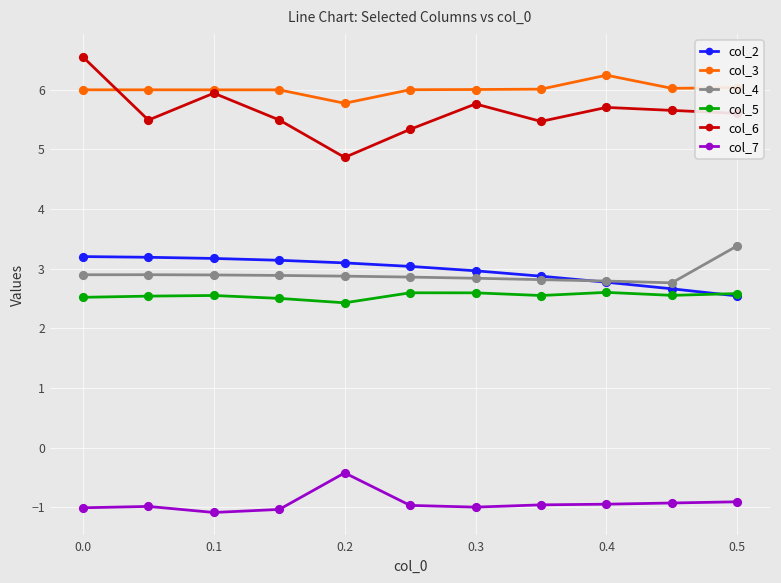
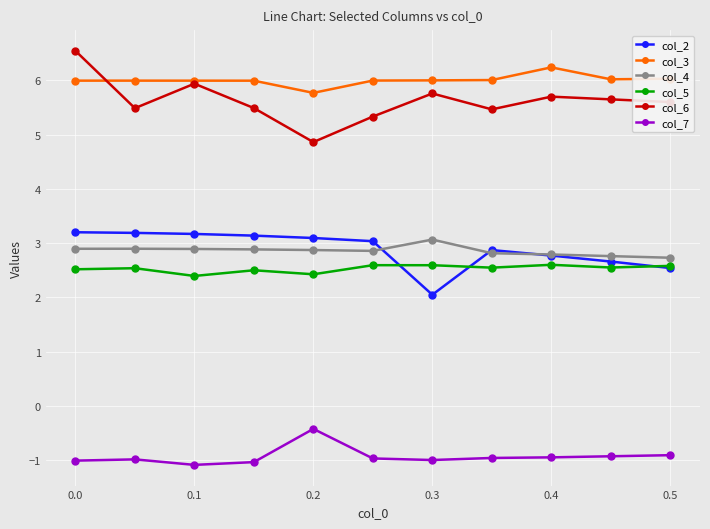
  {
    "col_2": {
      "0.0": 3.2,
      "0.1": 3.2,
      "0.2": 3.1,
-     "0.3": 3.0
+     "0.3": 2.0
    },
    "col_3": {
      "0.0": 6.0,
      "0.1": 6.0,
      "0.2": 5.8,
      "0.3": 6.0,
      "0.4": 6.2
    },
    "col_4": {
      "0.0": 2.9,
      "0.1": 2.9,
      "0.2": 2.9,
-     "0.3": 2.8,
-     "0.5": 3.4
+     "0.3": 3.1,
+     "0.5": 2.7
    },
    "col_5": {
      "0.0": 2.5,
-     "0.1": 2.5,
+     "0.1": 2.4,
      "0.2": 2.4,
      "0.3": 2.6,
      "0.4": 2.6
    },
    "col_6": {
      "0.0": 6.5,
      "0.1": 5.9,
      "0.2": 4.9,
      "0.3": 5.8,
      "0.4": 5.7
    },
    "col_7": {
      "0.0": -1.0,
      "0.1": -1.1,
      "0.2": -0.4,
      "0.3": -1.0,
      "0.4": -1.0,
      "0.5": -0.9
    }
  }
